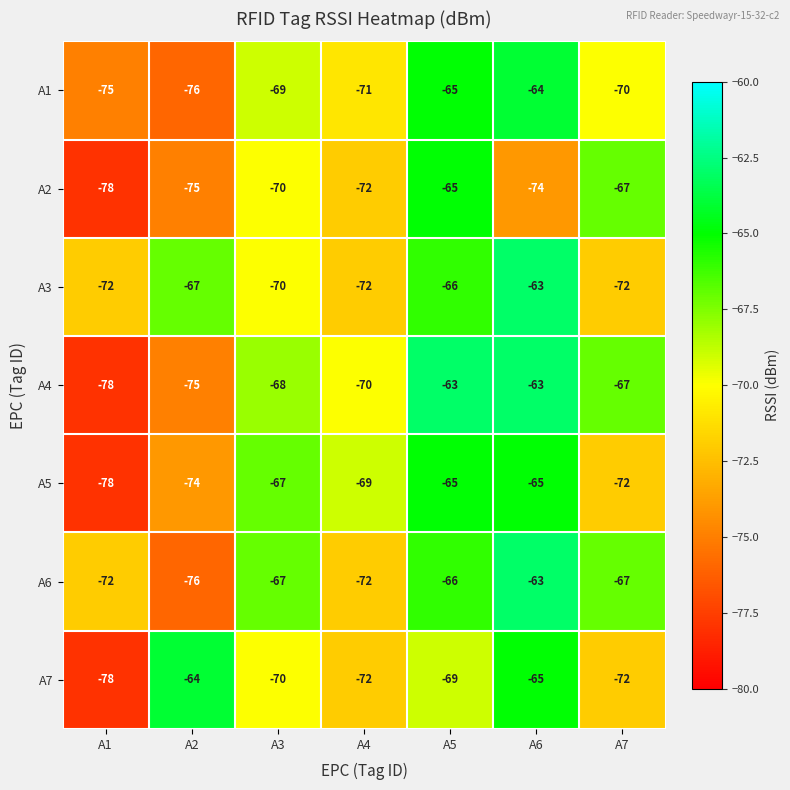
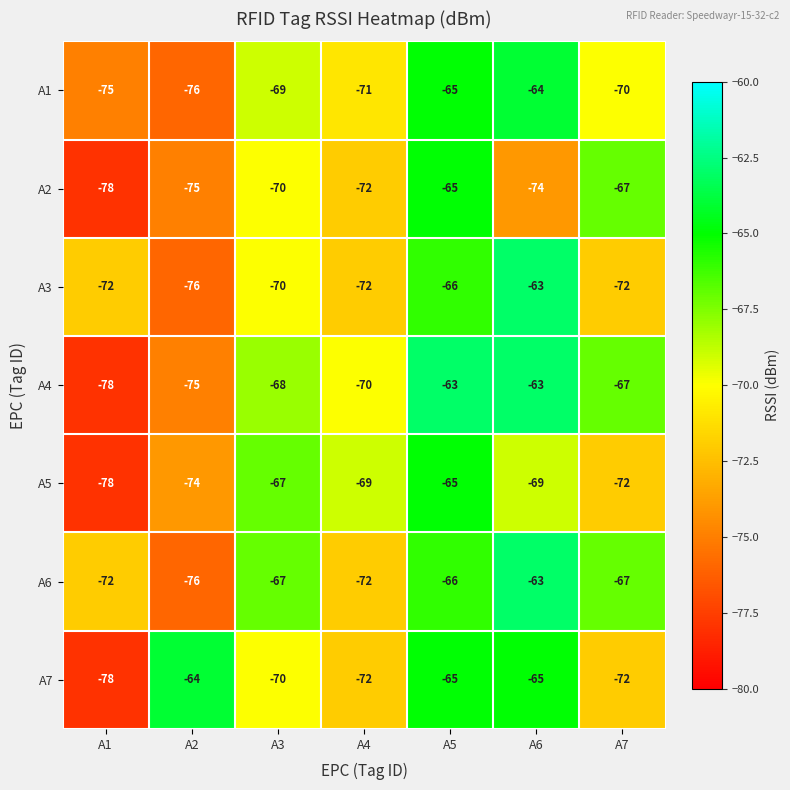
  {
    "A1": {
      "A1": -75,
      "A2": -76,
      "A3": -69,
      "A4": -71,
      "A5": -65,
      "A6": -64,
      "A7": -70
    },
    "A2": {
      "A1": -78,
      "A2": -75,
      "A3": -70,
      "A4": -72,
      "A5": -65,
      "A6": -74,
      "A7": -67
    },
    "A3": {
      "A1": -72,
-     "A2": -67,
+     "A2": -76,
      "A3": -70,
      "A4": -72,
      "A5": -66,
      "A6": -63,
      "A7": -72
    },
    "A4": {
      "A1": -78,
      "A2": -75,
      "A3": -68,
      "A4": -70,
      "A5": -63,
      "A6": -63,
      "A7": -67
    },
    "A5": {
      "A1": -78,
      "A2": -74,
      "A3": -67,
      "A4": -69,
      "A5": -65,
-     "A6": -65,
+     "A6": -69,
      "A7": -72
    },
    "A6": {
      "A1": -72,
      "A2": -76,
      "A3": -67,
      "A4": -72,
      "A5": -66,
      "A6": -63,
      "A7": -67
    },
    "A7": {
      "A1": -78,
      "A2": -64,
      "A3": -70,
      "A4": -72,
-     "A5": -69,
+     "A5": -65,
      "A6": -65,
      "A7": -72
    }
  }
